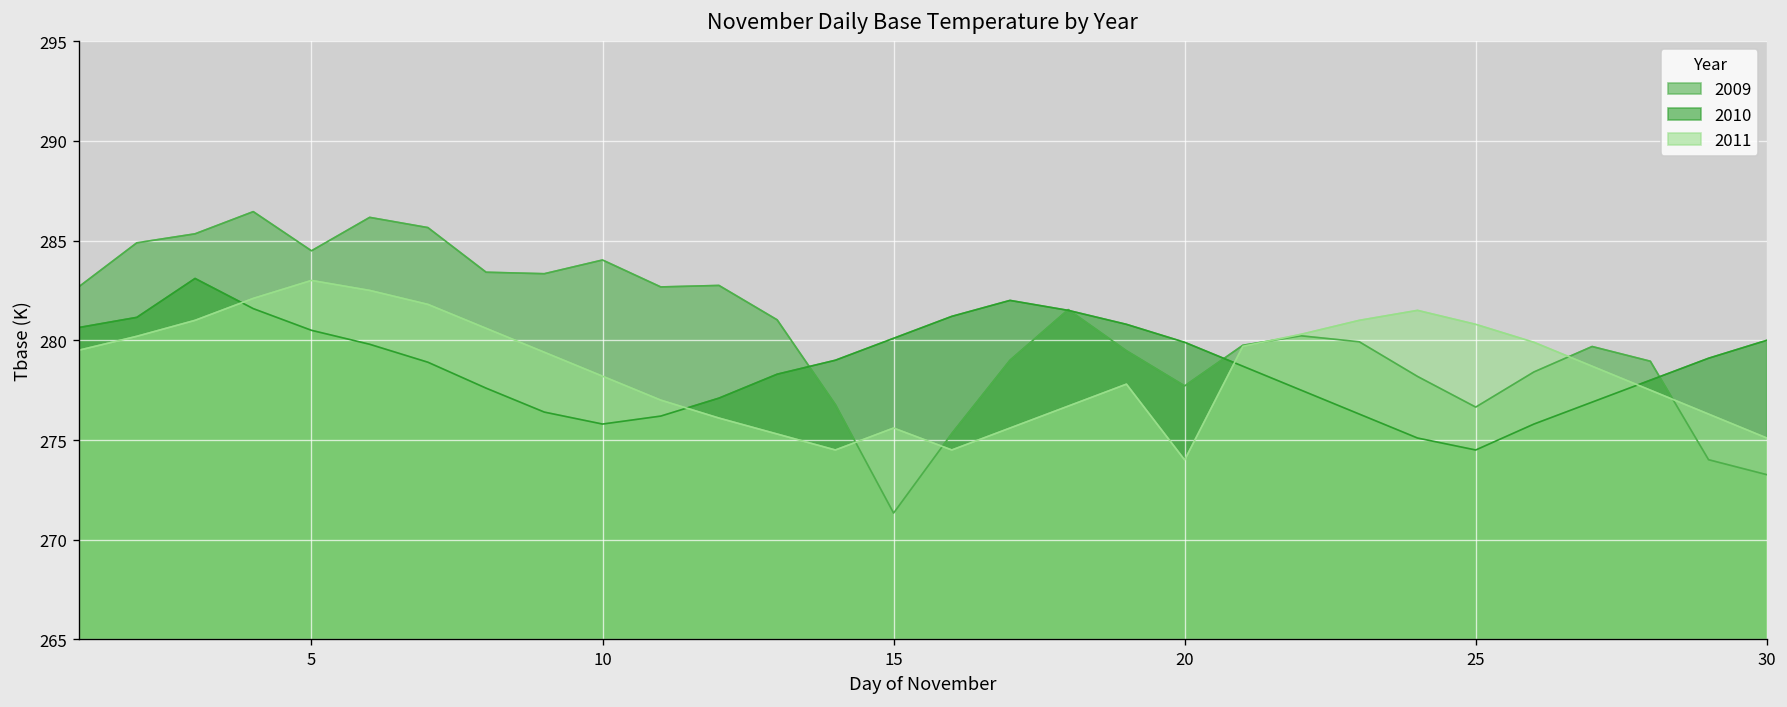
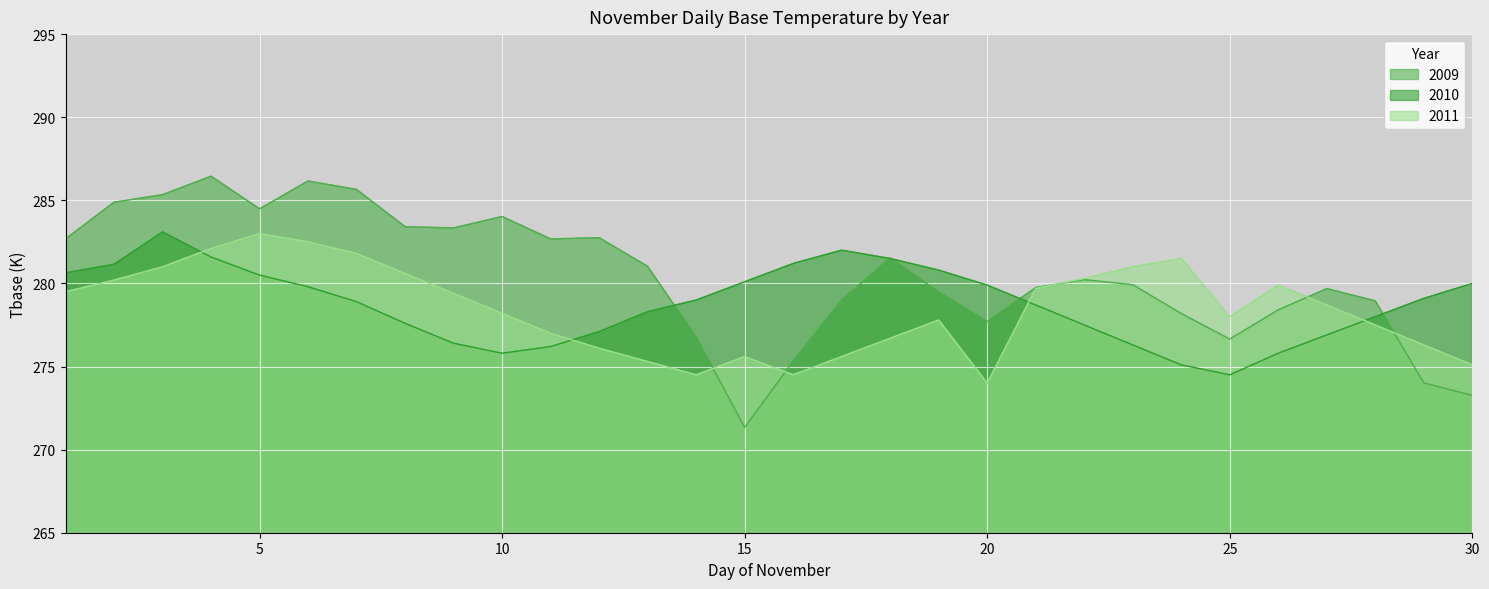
  {
    "2011": {
      "5": 283.0,
      "10": 278.2,
      "15": 275.6,
      "20": 274.0,
-     "25": 280.8,
+     "25": 278.0,
      "30": 275.1
    }
  }
